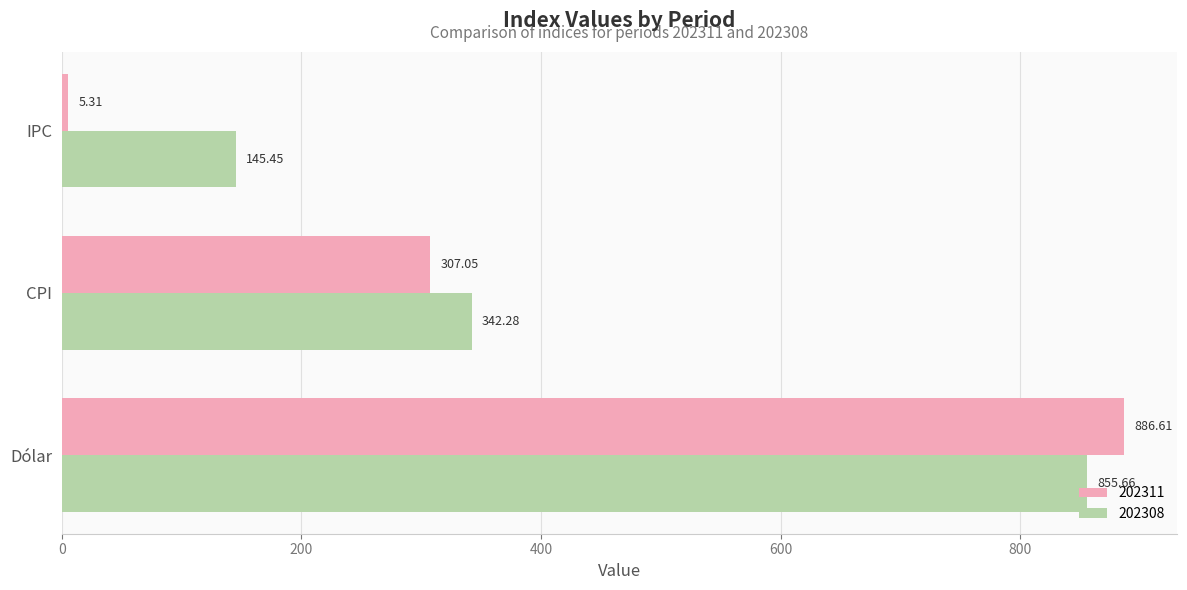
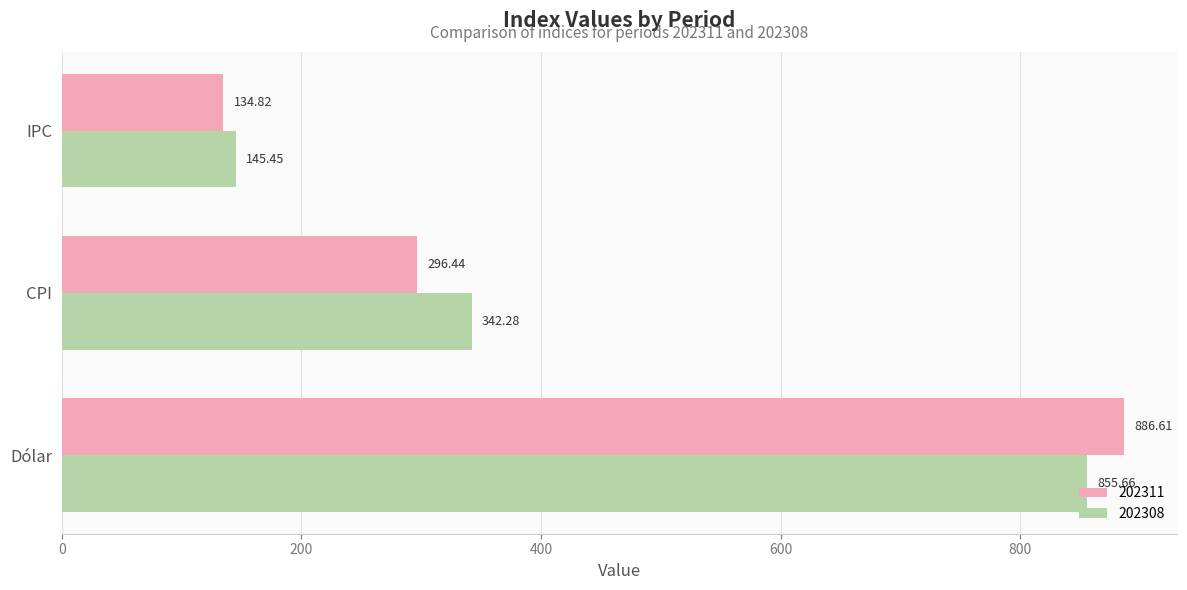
  {
    "202311": {
-     "IPC": 5.31,
-     "CPI": 307.05,
+     "IPC": 134.82,
+     "CPI": 296.44,
      "Dólar": 886.61
    },
    "202308": {
      "IPC": 145.45,
      "CPI": 342.28,
      "Dólar": 855.66
    }
  }
